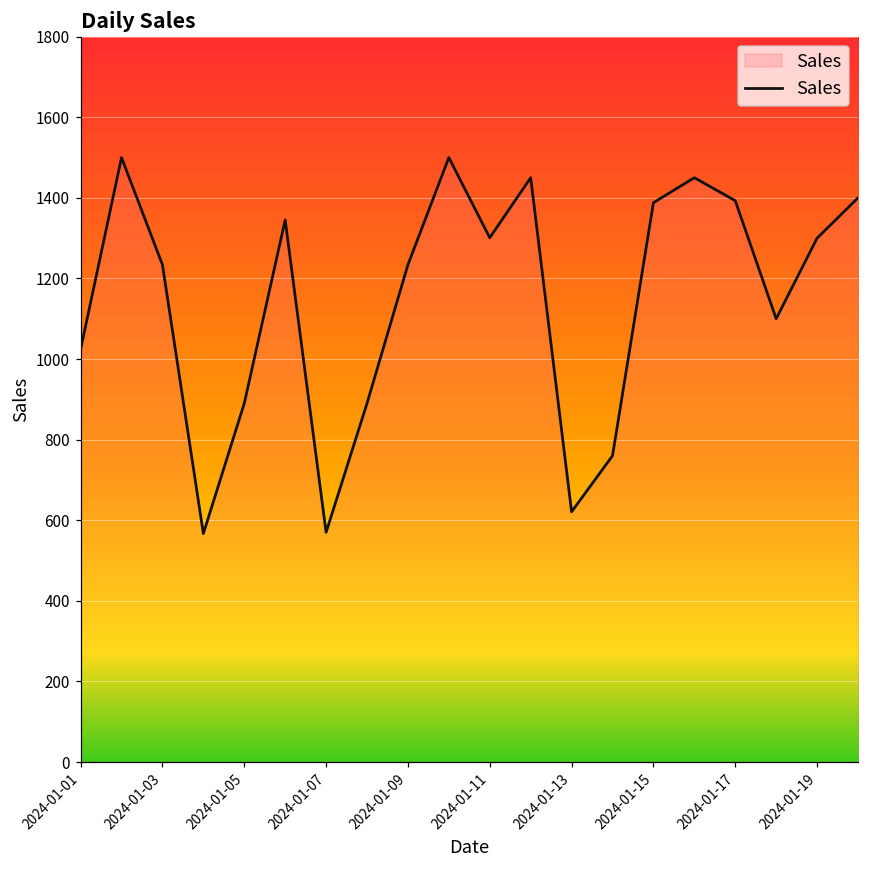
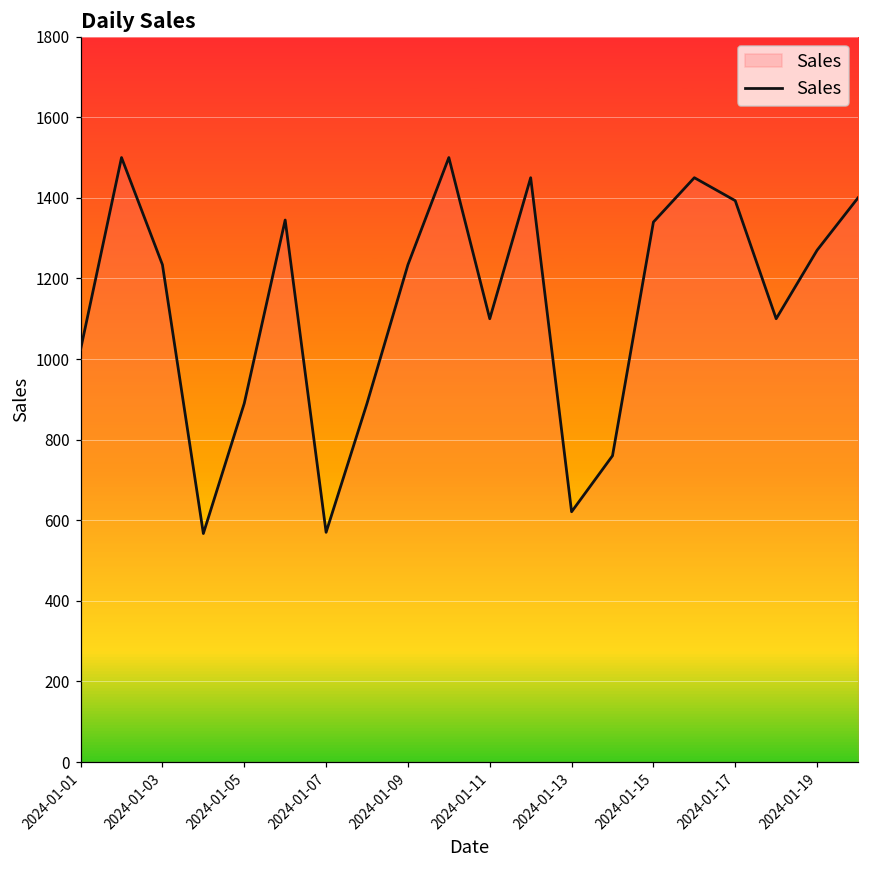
  {
    "2024-01-01": 1020,
    "2024-01-03": 1230,
    "2024-01-05": 890,
    "2024-01-07": 570,
    "2024-01-09": 1230,
-   "2024-01-11": 1300,
+   "2024-01-11": 1100,
    "2024-01-13": 620,
-   "2024-01-15": 1390,
+   "2024-01-15": 1340,
    "2024-01-17": 1390,
-   "2024-01-19": 1300
+   "2024-01-19": 1270
  }
